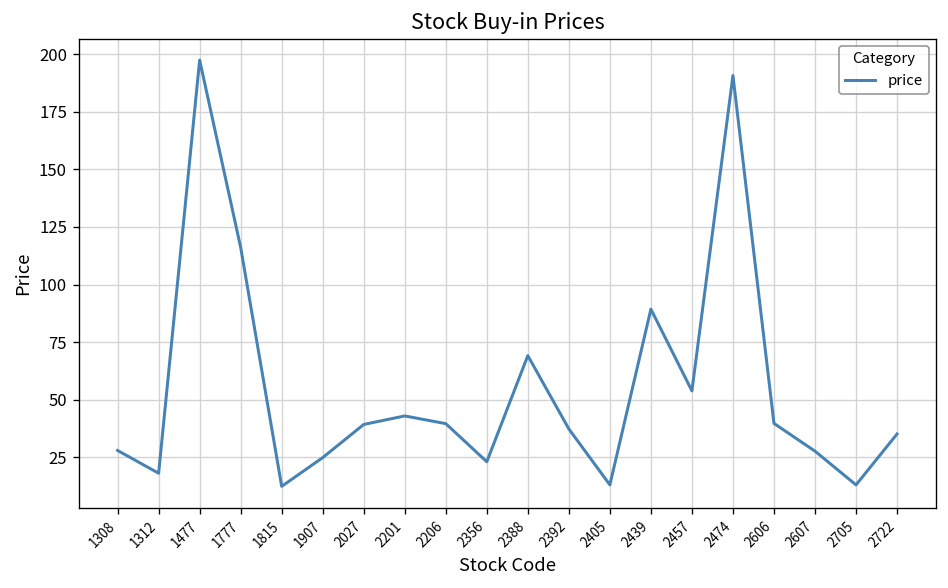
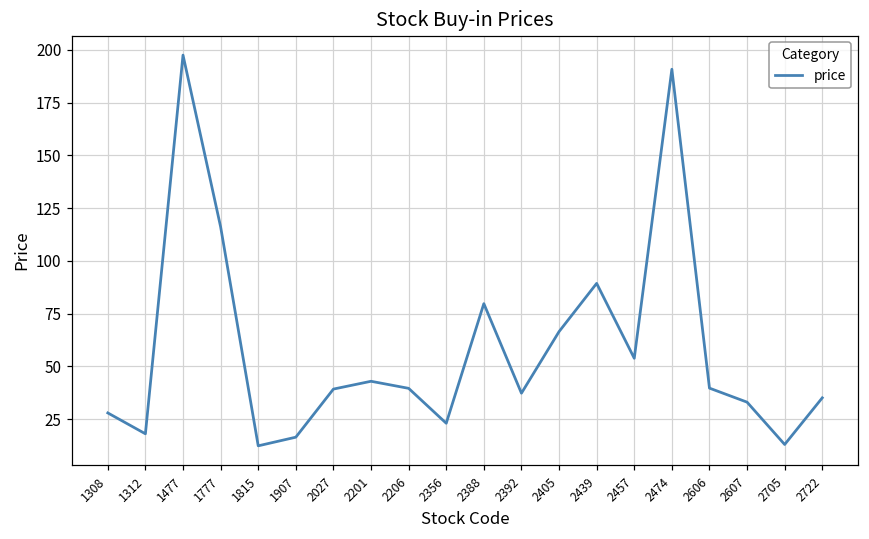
  {
    "1308": 28,
    "1312": 18,
    "1477": 198,
    "1777": 116,
    "1815": 12,
-   "1907": 25,
+   "1907": 16,
    "2027": 39,
    "2201": 43,
    "2206": 40,
    "2356": 23,
-   "2388": 69,
+   "2388": 80,
    "2392": 37,
-   "2405": 13,
+   "2405": 66,
    "2439": 89,
    "2457": 54,
    "2474": 191,
    "2606": 40,
-   "2607": 28,
+   "2607": 33,
    "2705": 13,
    "2722": 35
  }
